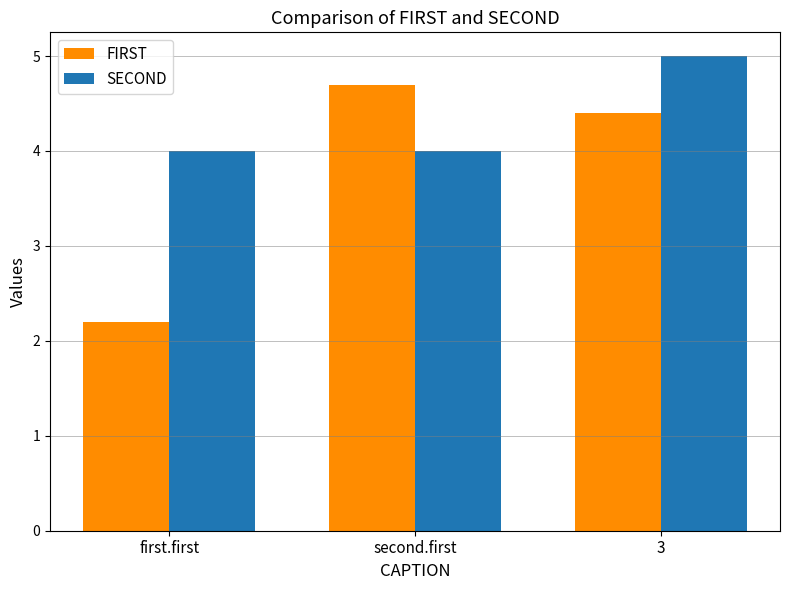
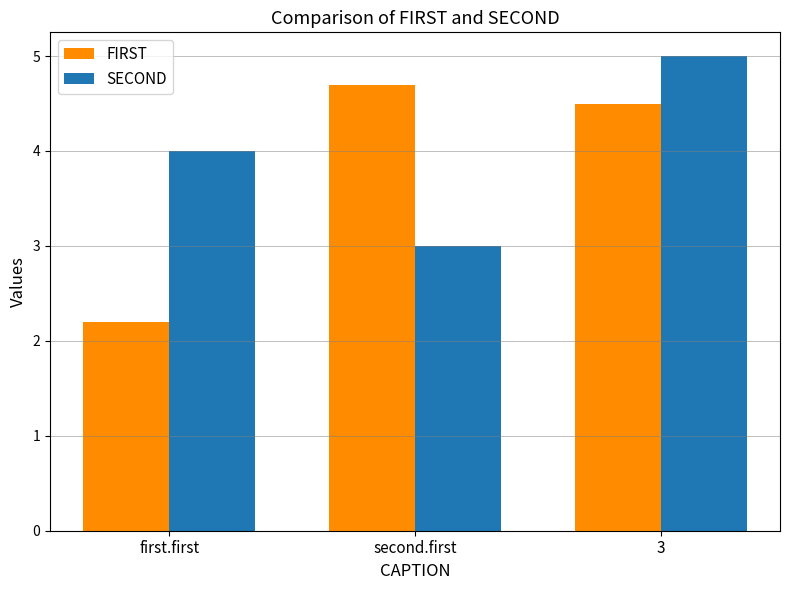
  {
    "FIRST": {
      "first.first": 2.2,
      "second.first": 4.7,
-     "3": 4.4
+     "3": 4.5
    },
    "SECOND": {
      "first.first": 4,
-     "second.first": 4,
+     "second.first": 3,
      "3": 5
    }
  }
